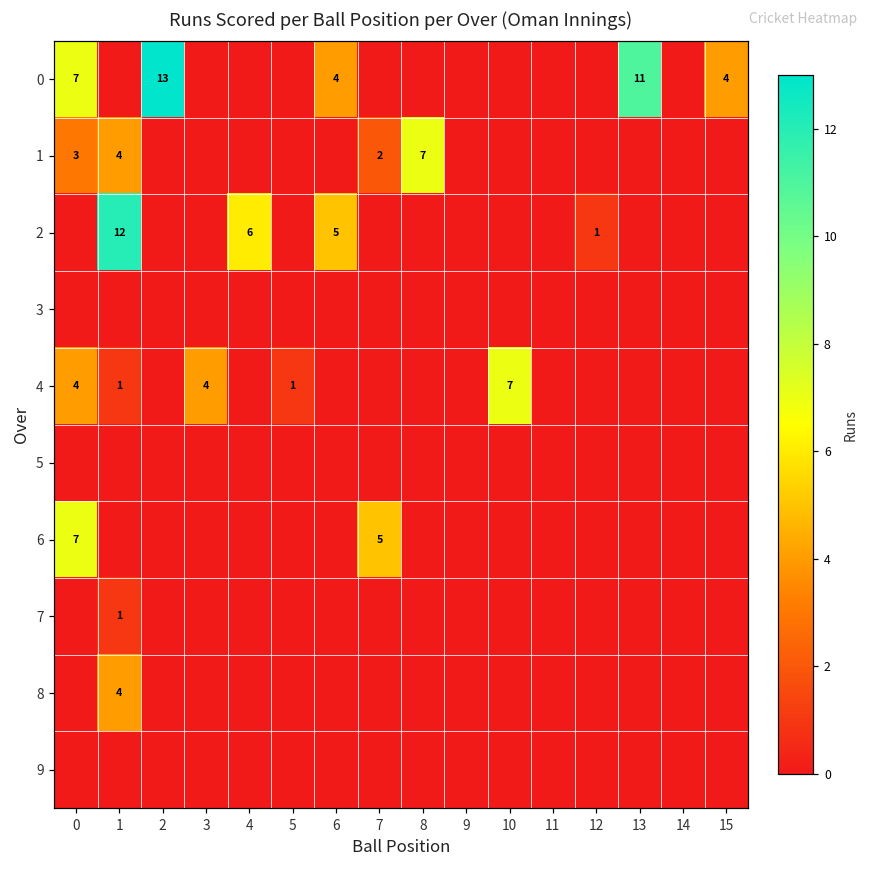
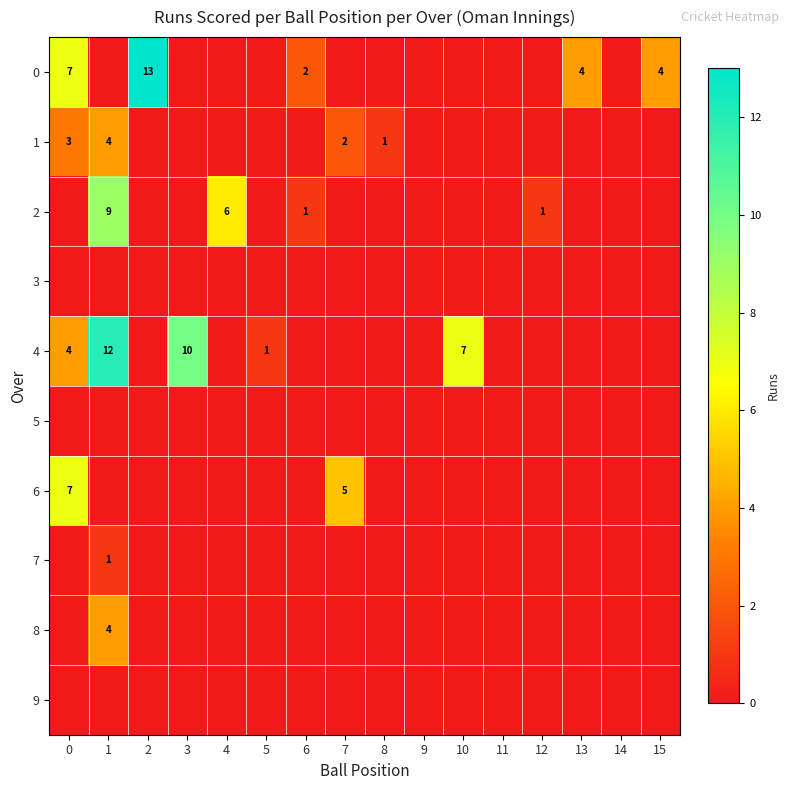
  {
    "0": {
      "0": 7,
      "2": 13,
-     "6": 4,
-     "13": 11,
+     "6": 2,
+     "13": 4,
      "15": 4
    },
    "1": {
      "0": 3,
      "1": 4,
      "7": 2,
-     "8": 7
+     "8": 1
    },
    "2": {
-     "1": 12,
+     "1": 9,
      "4": 6,
-     "6": 5,
+     "6": 1,
      "12": 1
    },
    "4": {
      "0": 4,
-     "1": 1,
-     "3": 4,
+     "1": 12,
+     "3": 10,
      "5": 1,
      "10": 7
    },
    "6": {
      "0": 7,
      "7": 5
    },
    "7": {
      "1": 1
    },
    "8": {
      "1": 4
    }
  }
